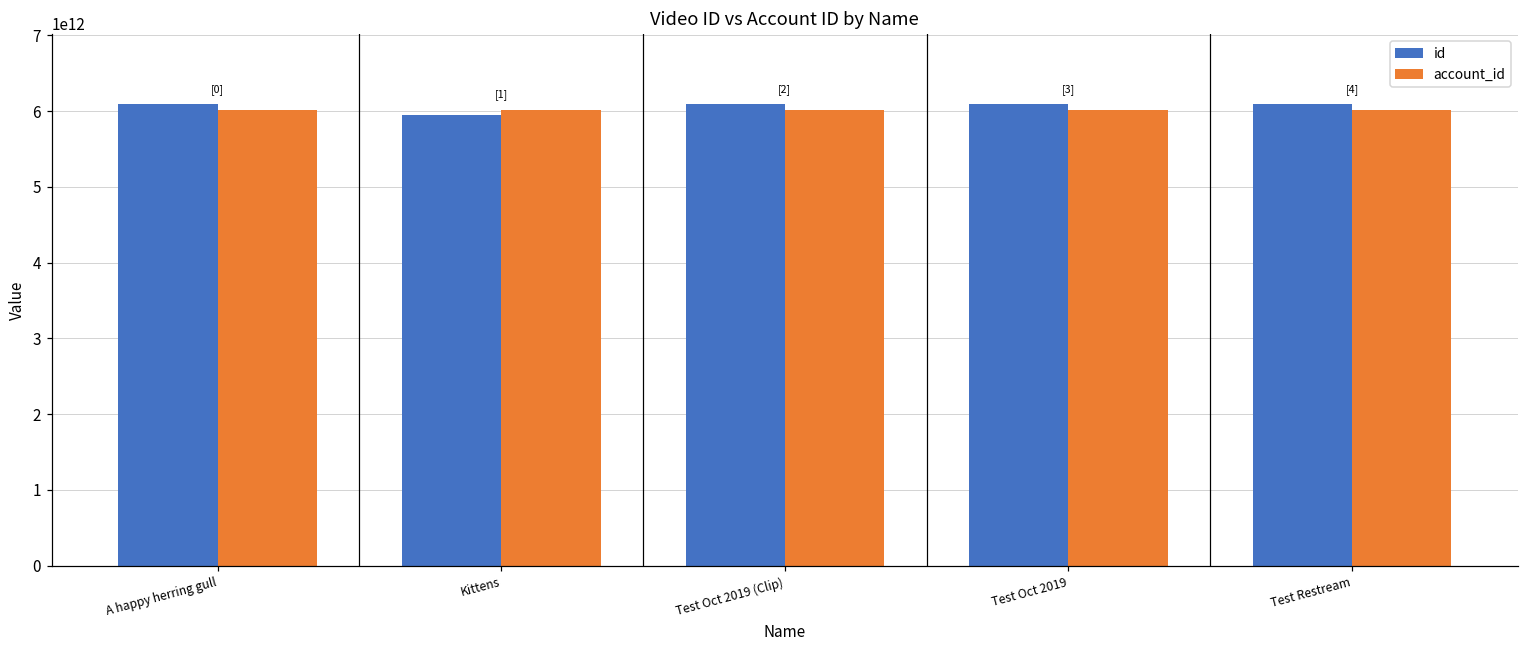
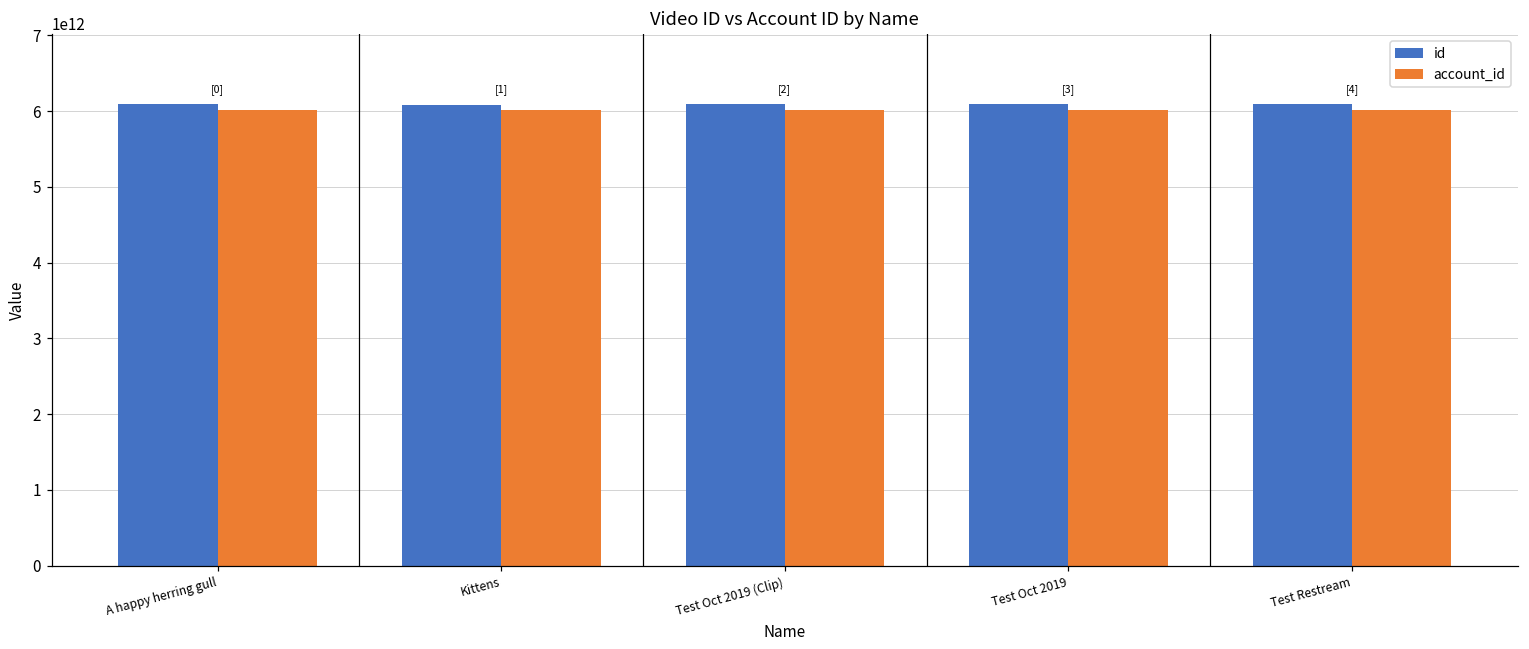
  {
    "id": {
      "A happy herring gull": 6100000000000,
-     "Kittens": 6000000000000,
+     "Kittens": 6100000000000,
      "Test Oct 2019 (Clip)": 6100000000000,
      "Test Oct 2019": 6100000000000,
      "Test Restream": 6100000000000
    },
    "account_id": {
      "A happy herring gull": 6000000000000,
      "Kittens": 6000000000000,
      "Test Oct 2019 (Clip)": 6000000000000,
      "Test Oct 2019": 6000000000000,
      "Test Restream": 6000000000000
    }
  }
